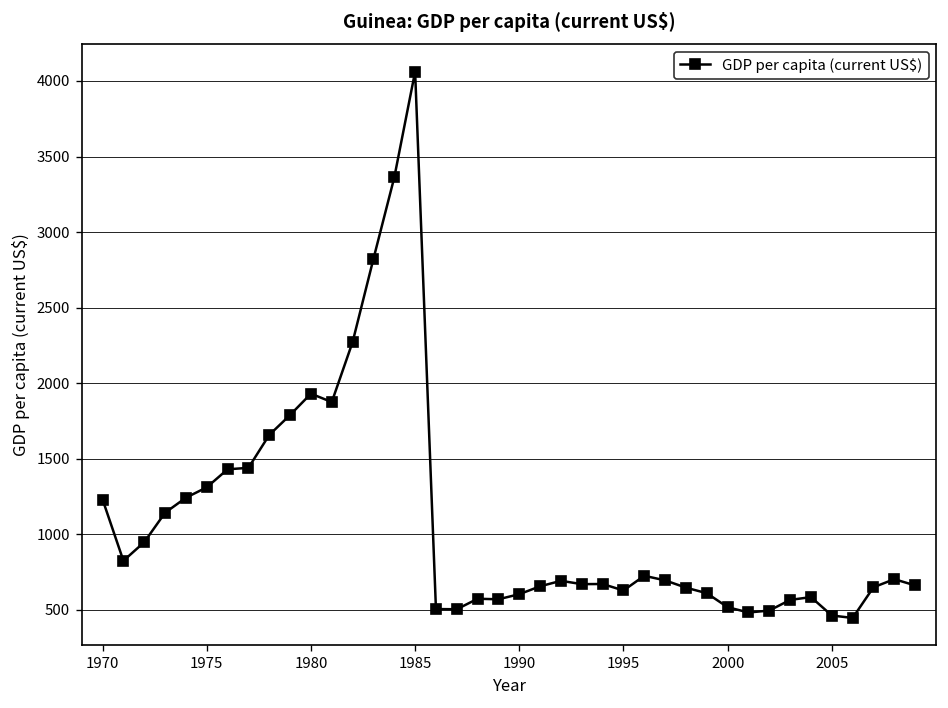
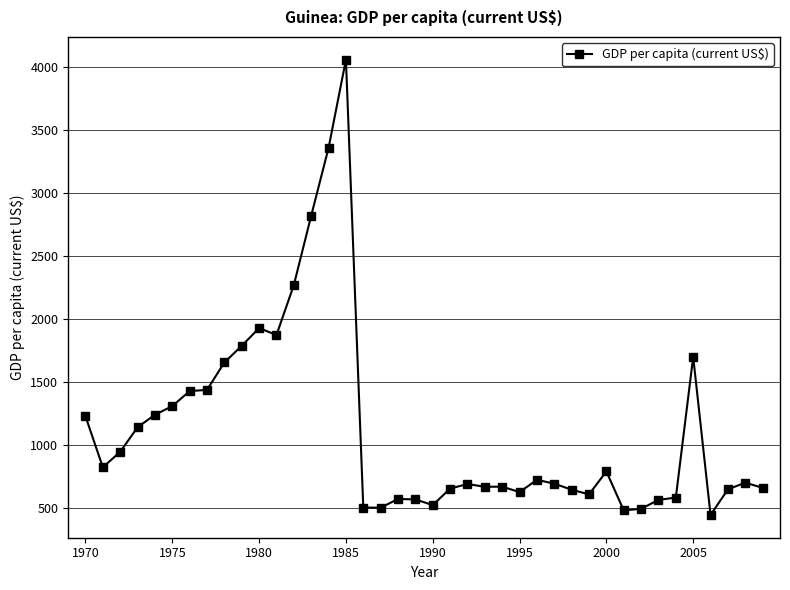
  {
    "1970": 1230,
    "1975": 1310,
    "1980": 1930,
    "1985": 4060,
-   "1990": 600,
+   "1990": 530,
    "1995": 630,
-   "2000": 520,
-   "2005": 460
+   "2000": 790,
+   "2005": 1700
  }
